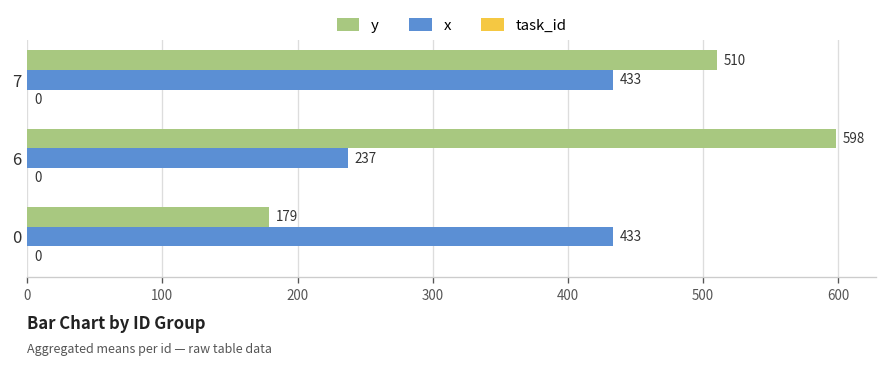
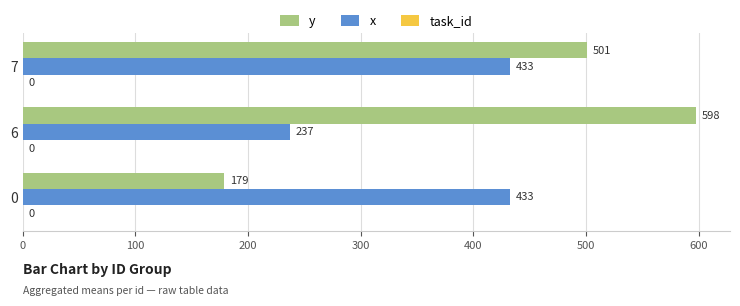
  {
    "y": {
-     "7": 510,
+     "7": 501,
      "6": 598,
      "0": 179
    },
    "x": {
      "7": 433,
      "6": 237,
      "0": 433
    },
    "task_id": {
      "7": 0,
      "6": 0,
      "0": 0
    }
  }
